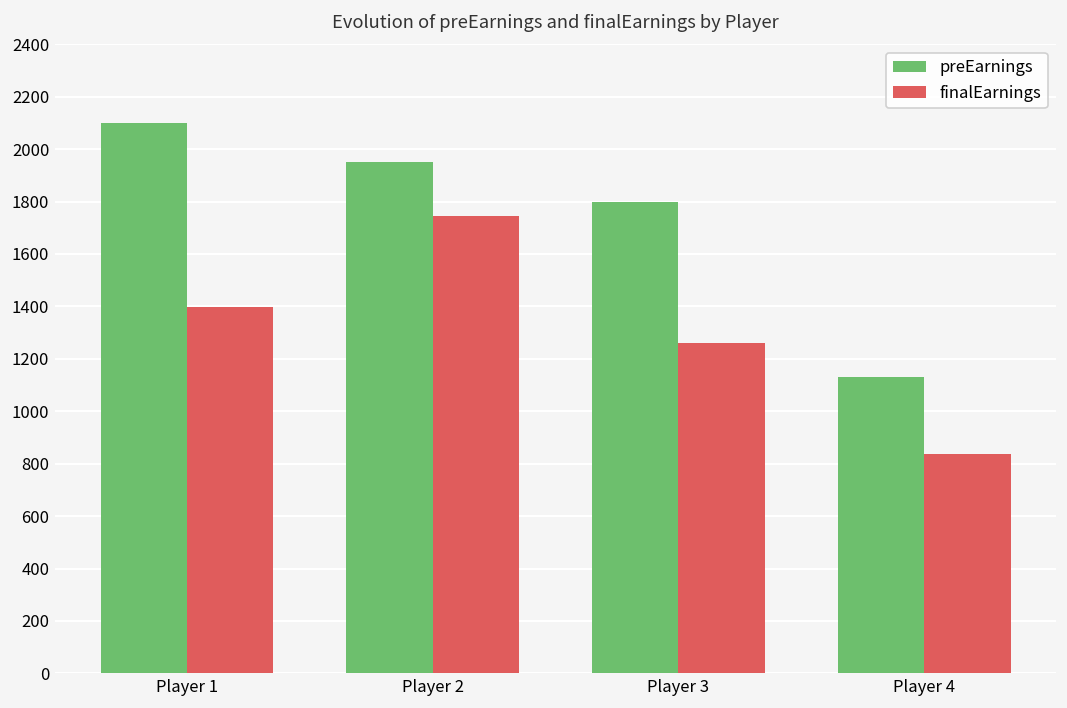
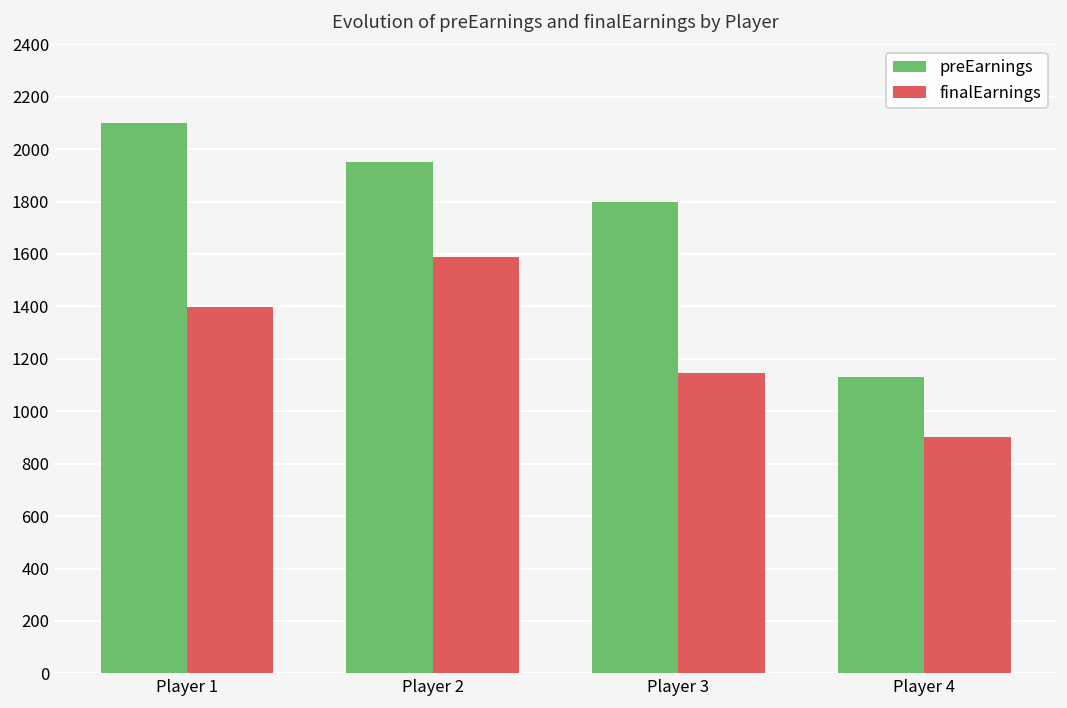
  {
    "preEarnings": {
      "Player 1": 2100,
      "Player 2": 1950,
      "Player 3": 1800,
      "Player 4": 1130
    },
    "finalEarnings": {
      "Player 1": 1400,
-     "Player 2": 1750,
-     "Player 3": 1260,
-     "Player 4": 840
+     "Player 2": 1590,
+     "Player 3": 1140,
+     "Player 4": 900
    }
  }
